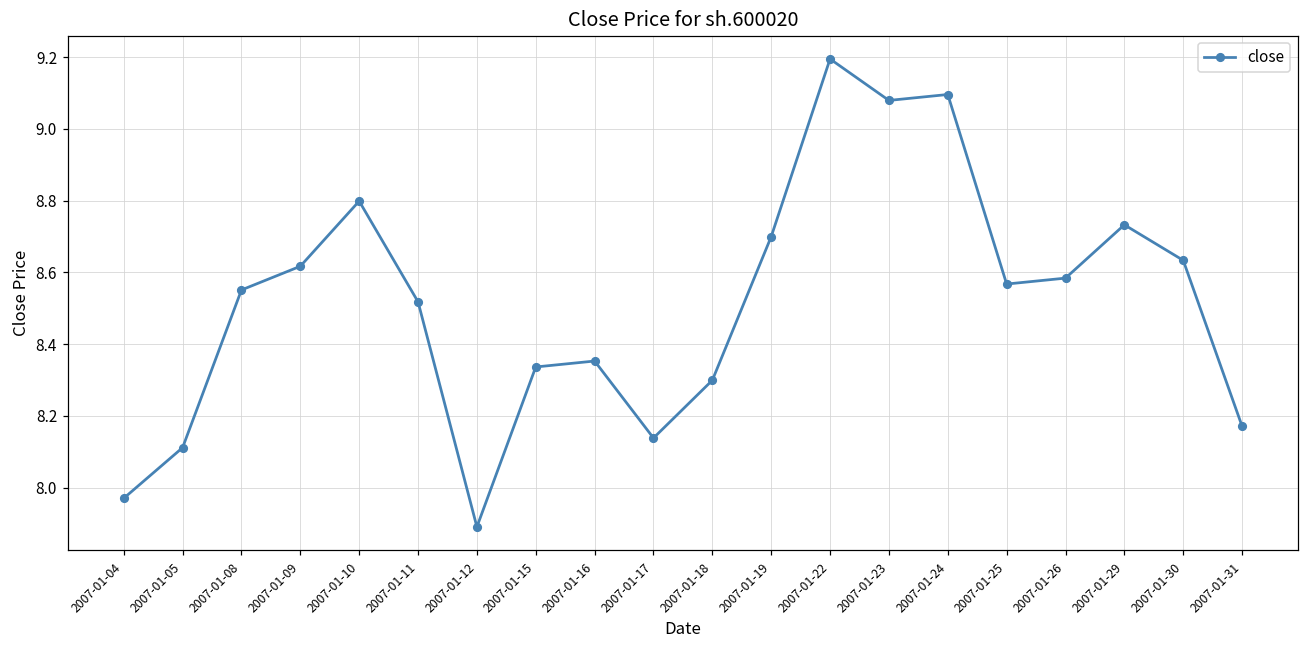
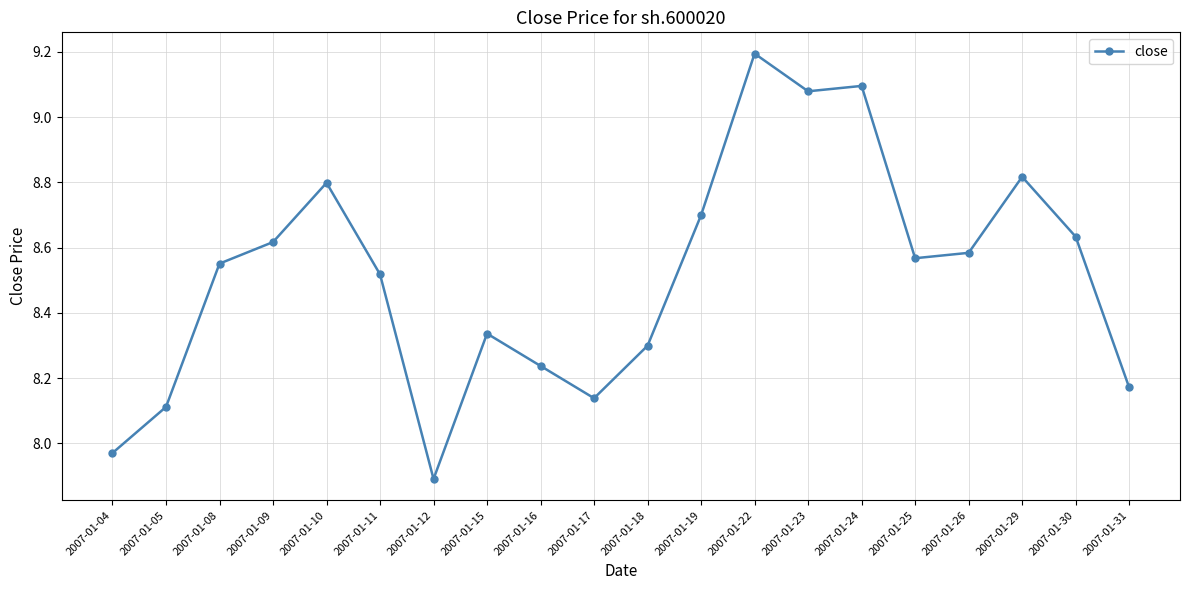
  {
    "2007-01-04": 7.97,
    "2007-01-05": 8.11,
    "2007-01-08": 8.55,
    "2007-01-09": 8.62,
    "2007-01-10": 8.80,
    "2007-01-11": 8.52,
    "2007-01-12": 7.89,
    "2007-01-15": 8.34,
-   "2007-01-16": 8.35,
+   "2007-01-16": 8.24,
    "2007-01-17": 8.14,
    "2007-01-18": 8.30,
    "2007-01-19": 8.70,
    "2007-01-22": 9.19,
    "2007-01-23": 9.08,
    "2007-01-24": 9.10,
    "2007-01-25": 8.57,
    "2007-01-26": 8.58,
-   "2007-01-29": 8.73,
+   "2007-01-29": 8.82,
    "2007-01-30": 8.63,
    "2007-01-31": 8.17
  }
